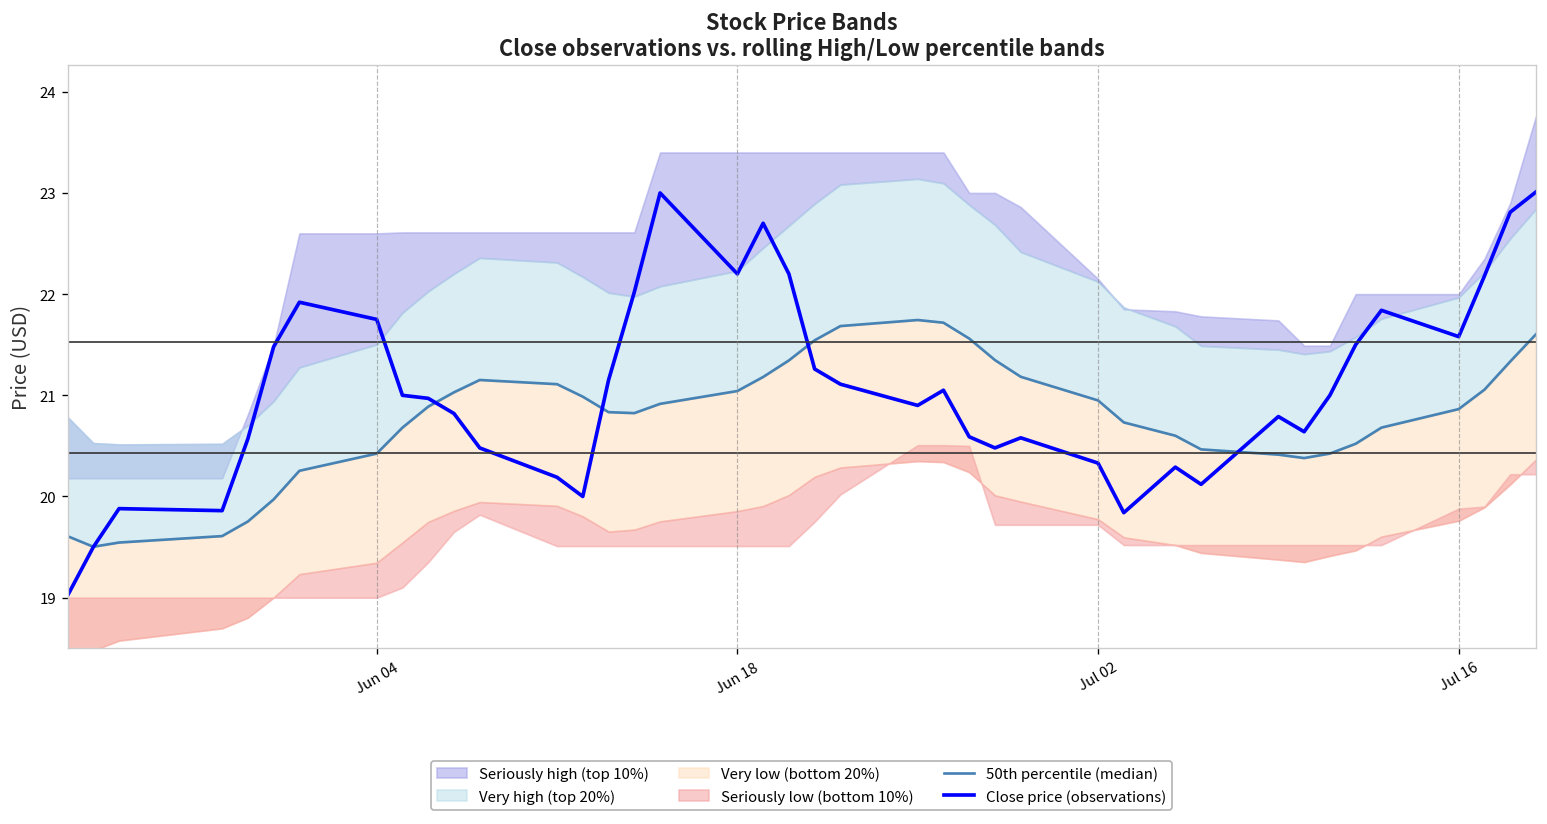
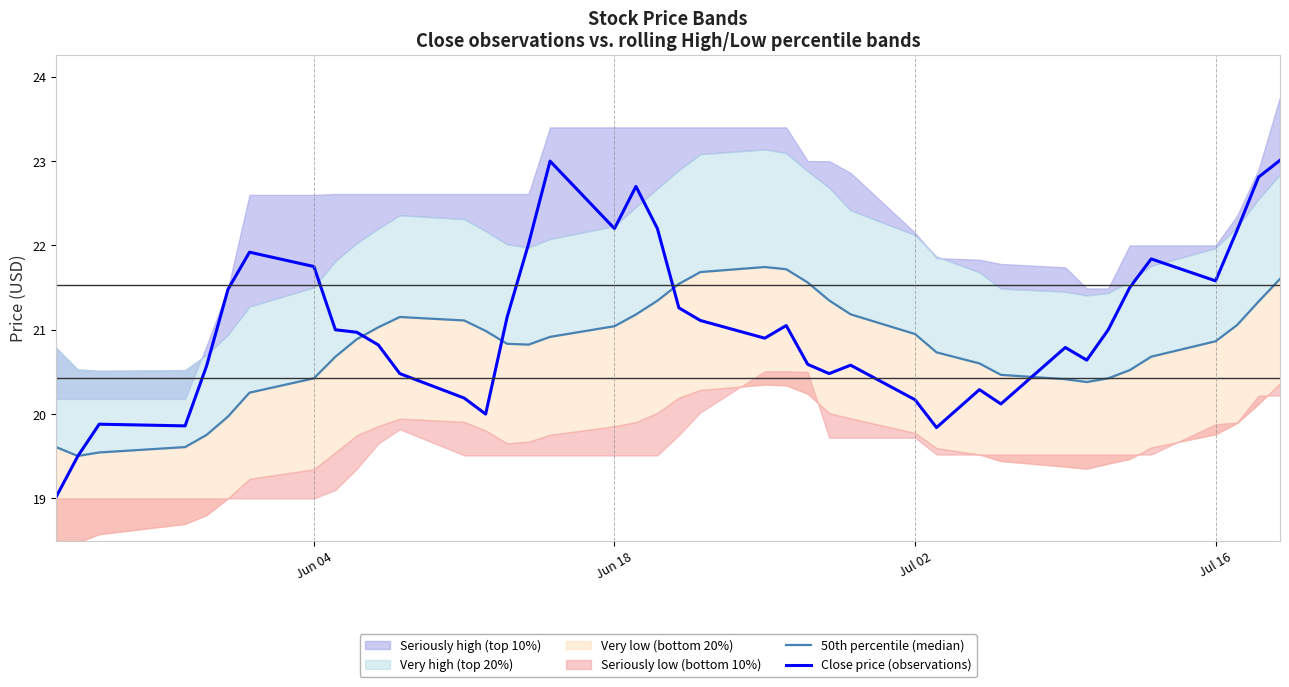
  {
    "Close price (observations)": {
      "Jun 04": 21.8,
-     "Jul 02": 20.3,
+     "Jul 02": 20.2,
      "Jul 16": 21.6
    }
  }
